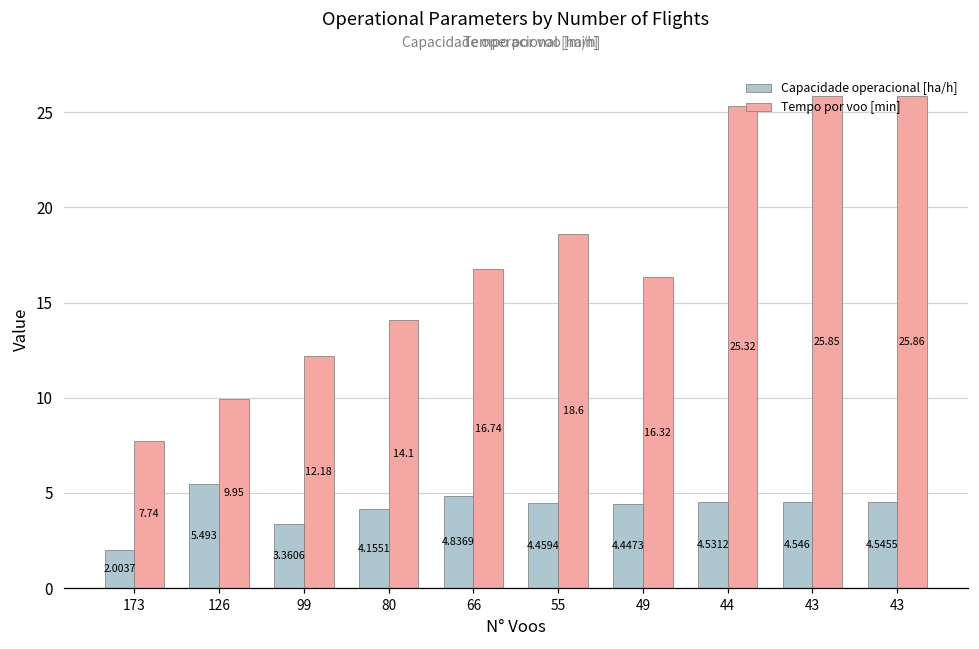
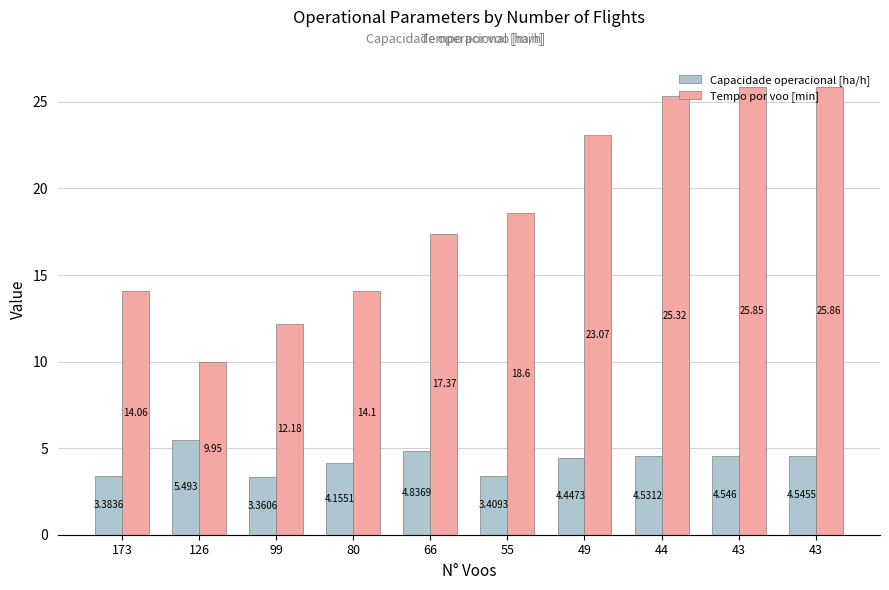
  {
    "Capacidade operacional [ha/h]": {
-     "173": 2.0037,
+     "173": 3.3836,
      "126": 5.493,
      "99": 3.3606,
      "80": 4.1551,
      "66": 4.8369,
-     "55": 4.4594,
+     "55": 3.4093,
      "49": 4.4473,
      "44": 4.5312
    },
    "Tempo por voo [min]": {
-     "173": 7.74,
+     "173": 14.06,
      "126": 9.95,
      "99": 12.18,
      "80": 14.1,
-     "66": 16.74,
+     "66": 17.37,
      "55": 18.6,
-     "49": 16.32,
+     "49": 23.07,
      "44": 25.32
    }
  }
